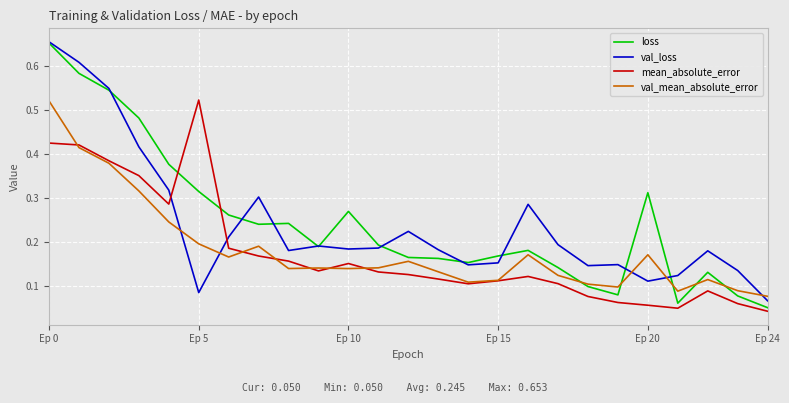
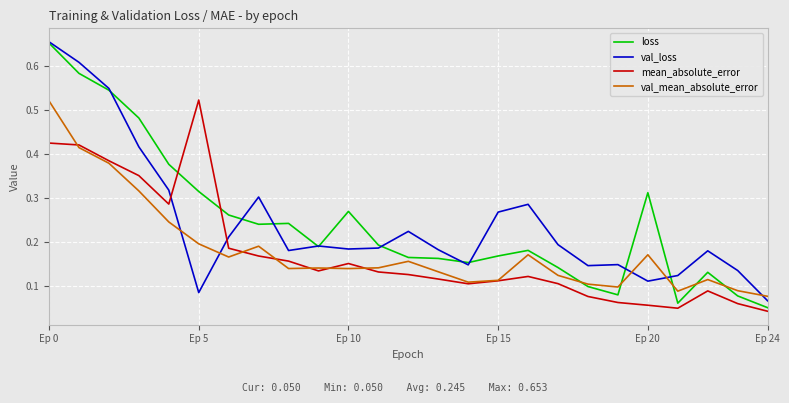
  {
    "loss": {
      "Ep 5": 0.31,
      "Ep 10": 0.27,
      "Ep 15": 0.17,
      "Ep 20": 0.31,
      "Ep 24": 0.05
    },
    "val_loss": {
      "Ep 5": 0.08,
      "Ep 10": 0.18,
-     "Ep 15": 0.15,
+     "Ep 15": 0.27,
      "Ep 20": 0.11,
      "Ep 24": 0.07
    },
    "mean_absolute_error": {
      "Ep 0": 0.43,
      "Ep 5": 0.52,
      "Ep 10": 0.15,
      "Ep 20": 0.06,
      "Ep 24": 0.04
    },
    "val_mean_absolute_error": {
      "Ep 0": 0.52,
      "Ep 5": 0.20,
      "Ep 10": 0.14,
      "Ep 20": 0.17,
      "Ep 24": 0.08
    }
  }
